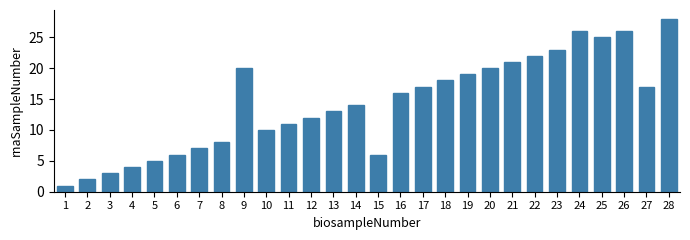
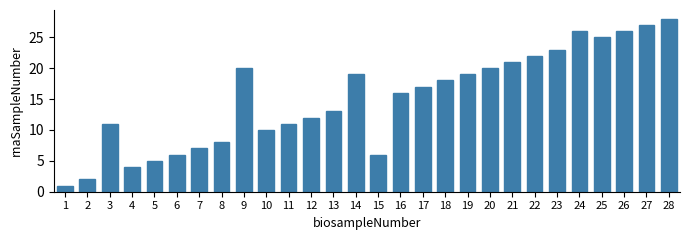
  {
    "1": 1,
    "2": 2,
-   "3": 3,
+   "3": 11,
    "4": 4,
    "5": 5,
    "6": 6,
    "7": 7,
    "8": 8,
    "9": 20,
    "10": 10,
    "11": 11,
    "12": 12,
    "13": 13,
-   "14": 14,
+   "14": 19,
    "15": 6,
    "16": 16,
    "17": 17,
    "18": 18,
    "19": 19,
    "20": 20,
    "21": 21,
    "22": 22,
    "23": 23,
    "24": 26,
    "25": 25,
    "26": 26,
-   "27": 17,
+   "27": 27,
    "28": 28
  }
